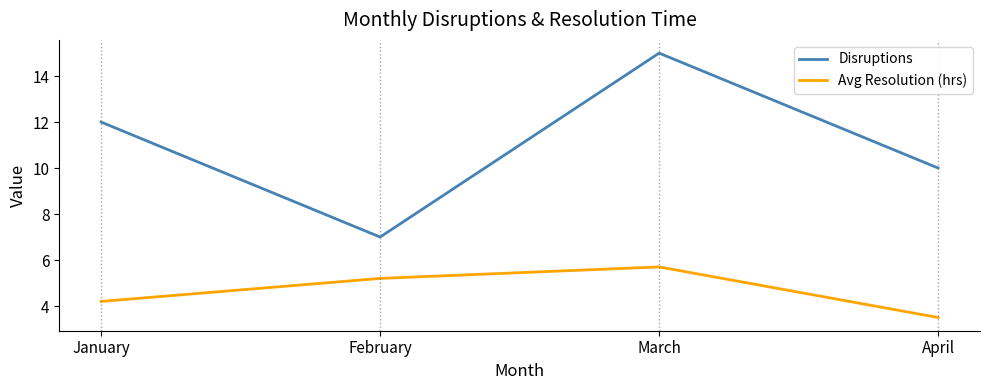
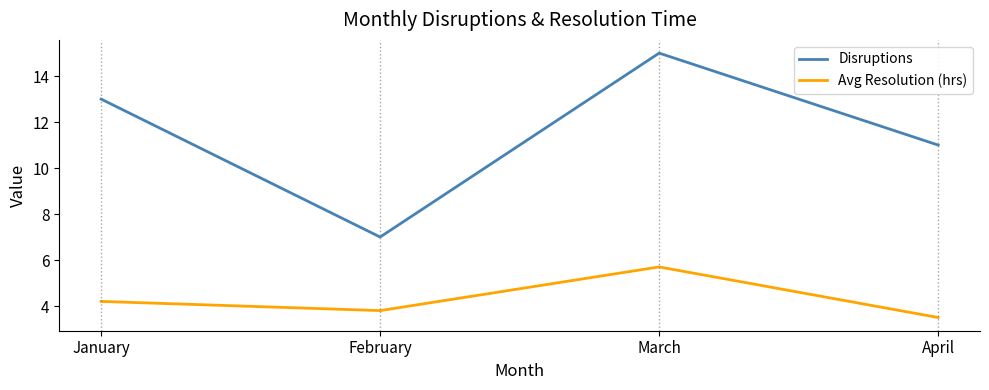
  {
    "Disruptions": {
-     "January": 12,
+     "January": 13,
      "February": 7,
      "March": 15,
-     "April": 10
+     "April": 11
    },
    "Avg Resolution (hrs)": {
      "January": 4.2,
-     "February": 5.2,
+     "February": 3.8,
      "March": 5.7,
      "April": 3.5
    }
  }
